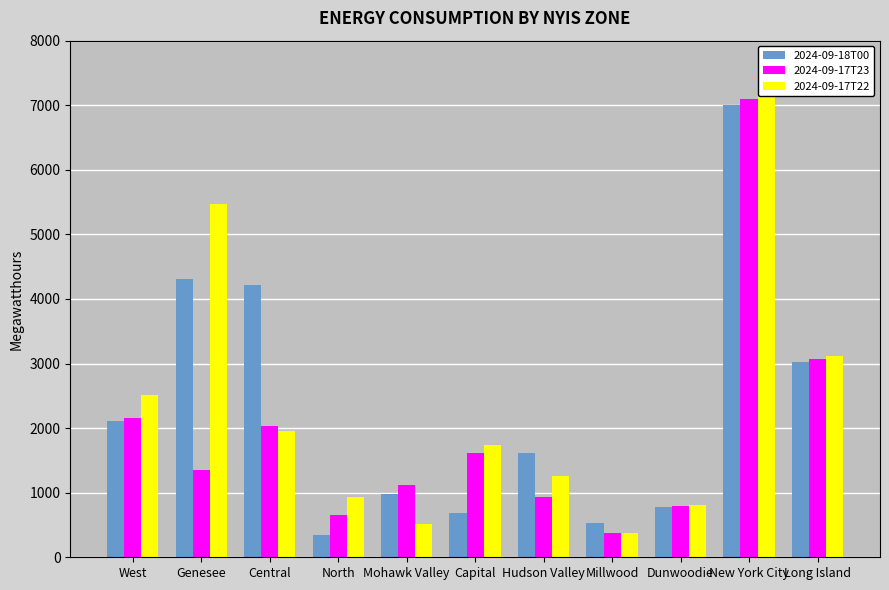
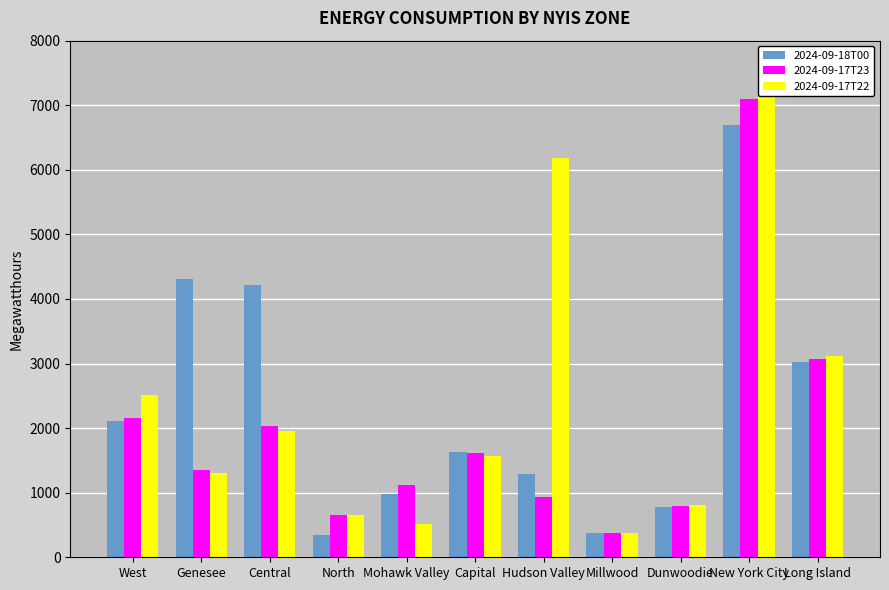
  {
    "2024-09-18T00": {
      "West": 2100,
      "Genesee": 4300,
      "Central": 4200,
      "North": 300,
      "Mohawk Valley": 1000,
-     "Capital": 700,
-     "Hudson Valley": 1600,
-     "Millwood": 500,
+     "Capital": 1600,
+     "Hudson Valley": 1300,
+     "Millwood": 400,
      "Dunwoodie": 800,
-     "New York City": 7000,
+     "New York City": 6700,
      "Long Island": 3000
    },
    "2024-09-17T23": {
      "West": 2200,
      "Genesee": 1300,
      "Central": 2000,
      "North": 700,
      "Mohawk Valley": 1100,
      "Capital": 1600,
      "Hudson Valley": 900,
      "Millwood": 400,
      "Dunwoodie": 800,
      "New York City": 7100,
      "Long Island": 3100
    },
    "2024-09-17T22": {
      "West": 2500,
-     "Genesee": 5500,
+     "Genesee": 1300,
      "Central": 2000,
-     "North": 900,
+     "North": 700,
      "Mohawk Valley": 500,
-     "Capital": 1700,
-     "Hudson Valley": 1300,
+     "Capital": 1600,
+     "Hudson Valley": 6200,
      "Millwood": 400,
      "Dunwoodie": 800,
      "New York City": 7100,
      "Long Island": 3100
    }
  }
